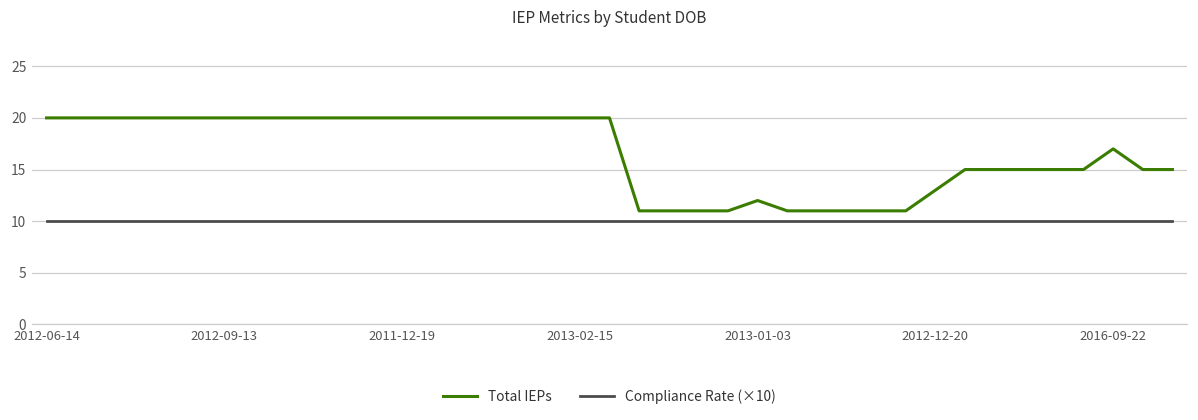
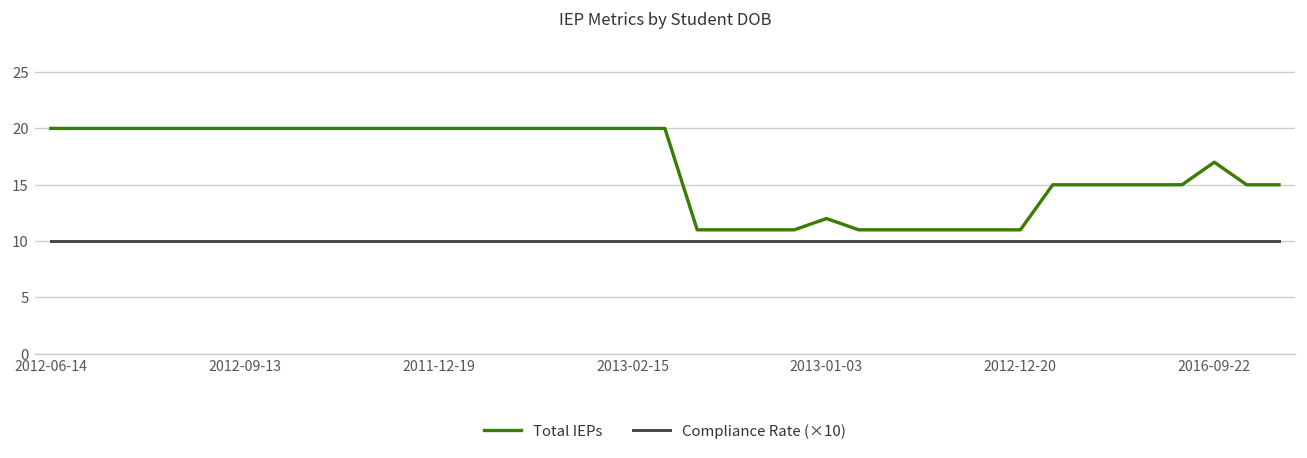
  {
    "Total IEPs": {
      "2012-06-14": 20,
      "2012-09-13": 20,
      "2011-12-19": 20,
      "2013-01-03": 12,
-     "2012-12-20": 13,
+     "2012-12-20": 11,
      "2016-09-22": 17
    },
    "Compliance Rate (×10)": {
      "2012-06-14": 10,
      "2012-09-13": 10,
      "2011-12-19": 10,
      "2013-01-03": 10,
      "2012-12-20": 10,
      "2016-09-22": 10
    }
  }
